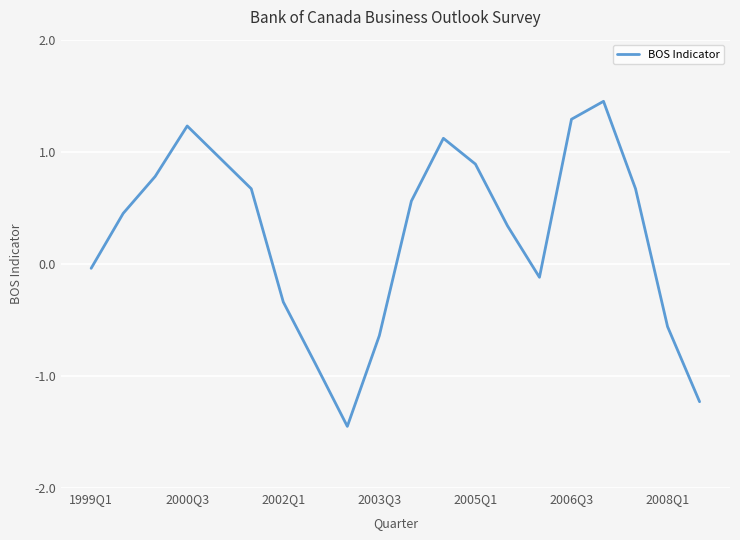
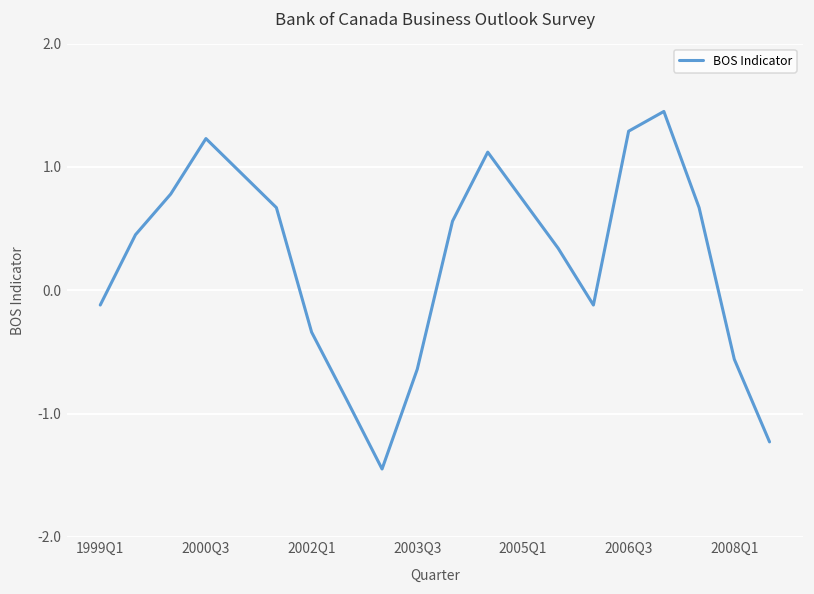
  {
-   "1999Q1": -0.04,
+   "1999Q1": -0.12,
    "2000Q3": 1.23,
    "2002Q1": -0.34,
    "2003Q3": -0.64,
-   "2005Q1": 0.89,
+   "2005Q1": 0.73,
    "2006Q3": 1.29,
    "2008Q1": -0.56
  }
